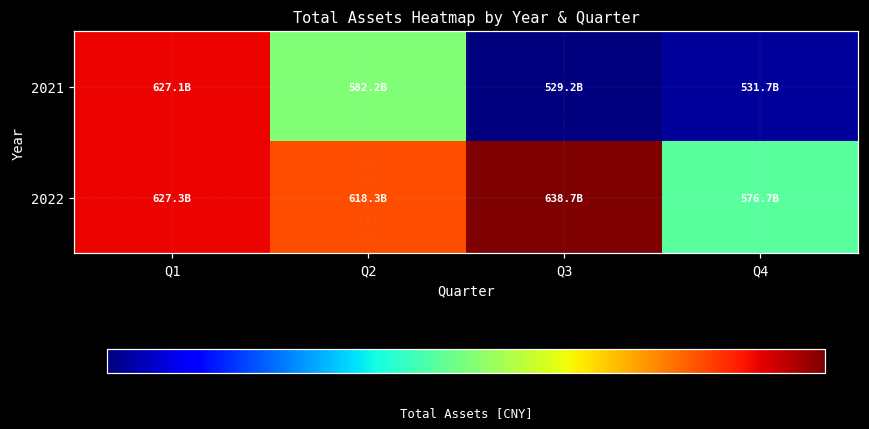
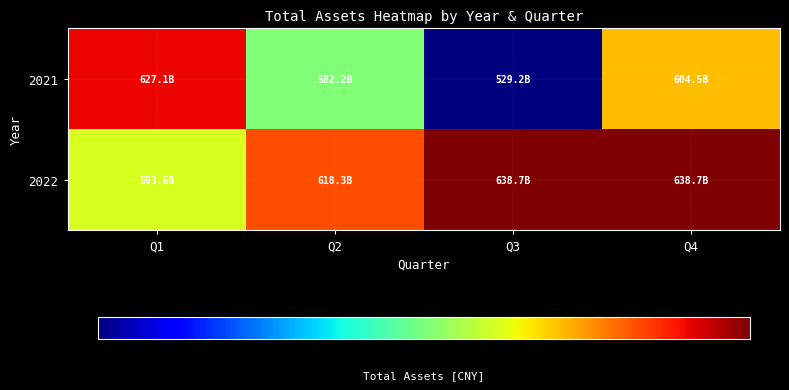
  {
    "2021": {
      "Q1": "627.1B",
      "Q2": "582.2B",
      "Q3": "529.2B",
-     "Q4": "531.7B"
+     "Q4": "604.5B"
    },
    "2022": {
-     "Q1": "627.3B",
+     "Q1": "593.6B",
      "Q2": "618.3B",
      "Q3": "638.7B",
-     "Q4": "576.7B"
+     "Q4": "638.7B"
    }
  }
